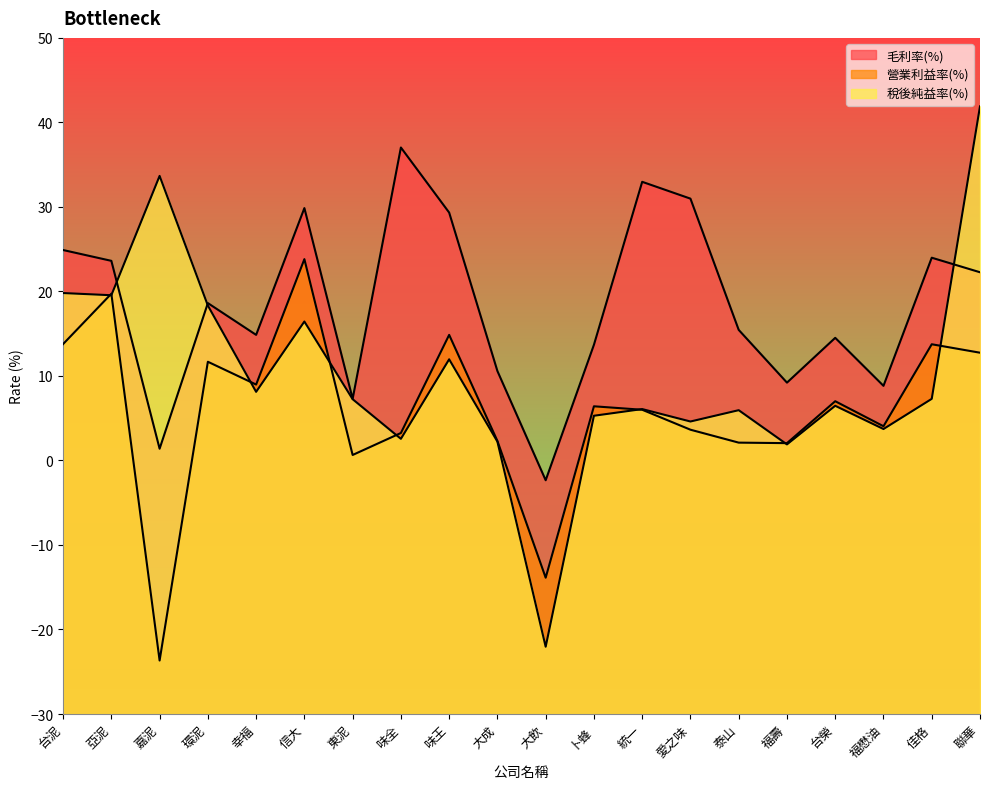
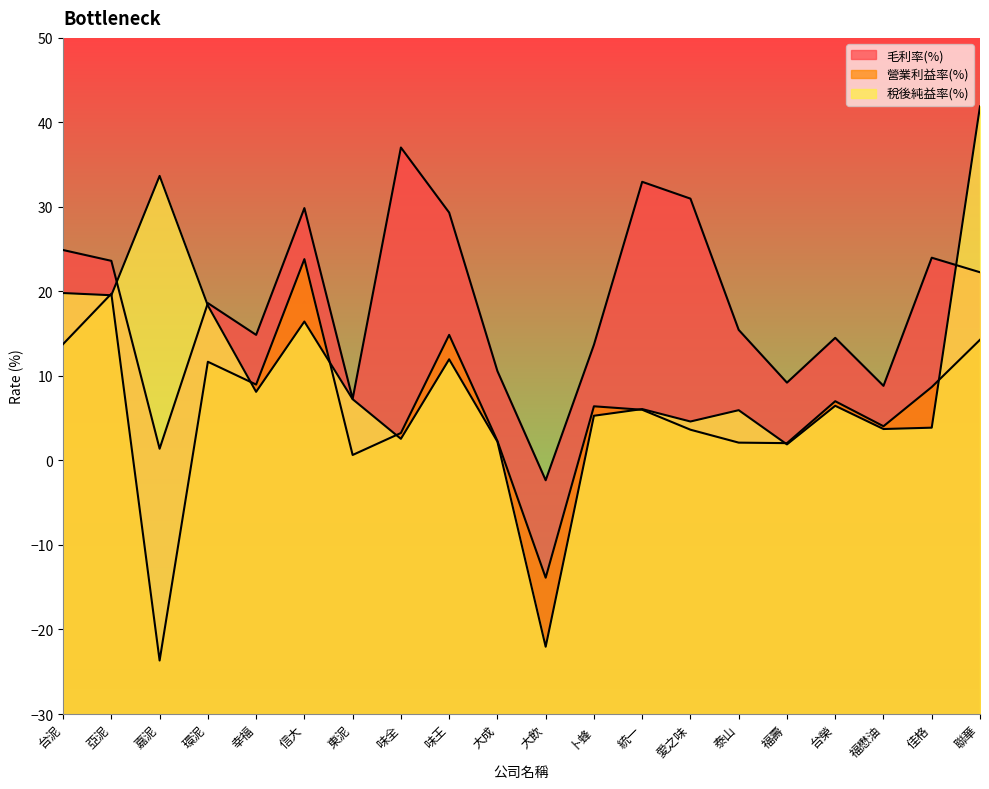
  {
    "毛利率(%)": {
      "台泥": 25,
      "亞泥": 24,
      "嘉泥": 1,
      "幸福": 15,
      "信大": 30,
      "味全": 37,
      "味王": 29,
      "大成": 11,
      "大飲": -2,
      "卜蜂": 14,
      "統一": 33,
      "愛之味": 31,
      "泰山": 15,
      "福壽": 9,
      "台榮": 15,
      "福懋油": 9,
      "佳格": 24,
      "聯華": 22
    },
    "營業利益率(%)": {
      "台泥": 14,
      "嘉泥": -24,
      "環泥": 12,
      "幸福": 9,
      "信大": 24,
      "東泥": 1,
      "味全": 3,
      "味王": 15,
      "大飲": -14,
      "卜蜂": 6,
      "愛之味": 4,
      "泰山": 2,
      "台榮": 7,
      "福懋油": 4,
-     "佳格": 14,
-     "聯華": 13
+     "佳格": 9,
+     "聯華": 14
    },
    "稅後純益率(%)": {
      "台泥": 20,
      "嘉泥": 34,
      "幸福": 8,
      "信大": 16,
      "味全": 3,
      "味王": 12,
      "大飲": -22,
      "卜蜂": 5,
      "愛之味": 5,
      "泰山": 6,
      "台榮": 6,
      "福懋油": 4,
-     "佳格": 7,
+     "佳格": 4,
      "聯華": 42
    }
  }
